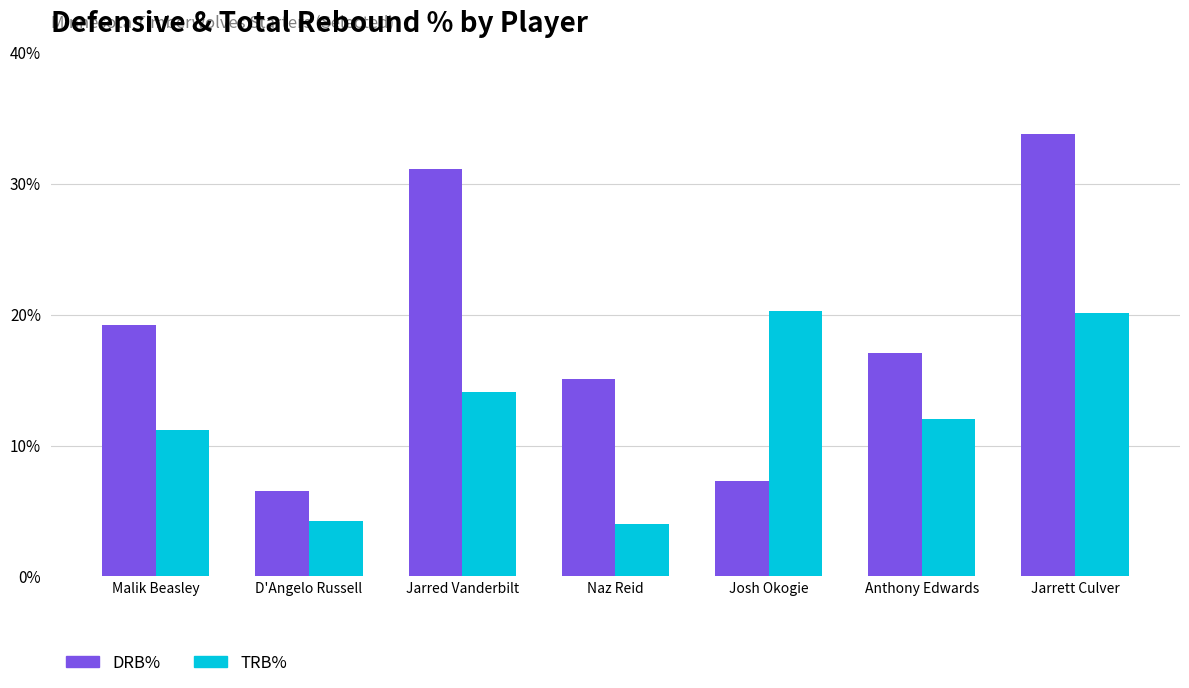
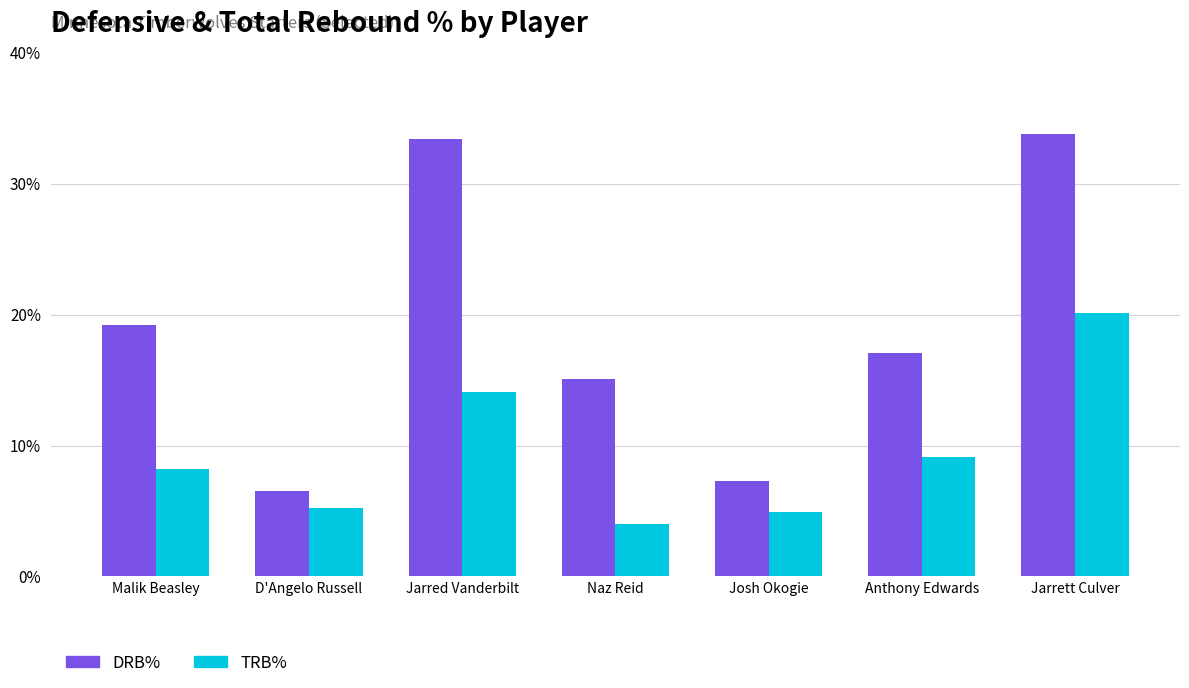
  {
    "DRB%": {
      "Malik Beasley": "19.2%",
      "D'Angelo Russell": "6.5%",
-     "Jarred Vanderbilt": "31.1%",
+     "Jarred Vanderbilt": "33.4%",
      "Naz Reid": "15.1%",
      "Josh Okogie": "7.3%",
      "Anthony Edwards": "17.1%",
      "Jarrett Culver": "33.8%"
    },
    "TRB%": {
-     "Malik Beasley": "11.2%",
-     "D'Angelo Russell": "4.2%",
+     "Malik Beasley": "8.2%",
+     "D'Angelo Russell": "5.2%",
      "Jarred Vanderbilt": "14.1%",
      "Naz Reid": "4.0%",
-     "Josh Okogie": "20.3%",
-     "Anthony Edwards": "12.0%",
+     "Josh Okogie": "4.9%",
+     "Anthony Edwards": "9.1%",
      "Jarrett Culver": "20.1%"
    }
  }
